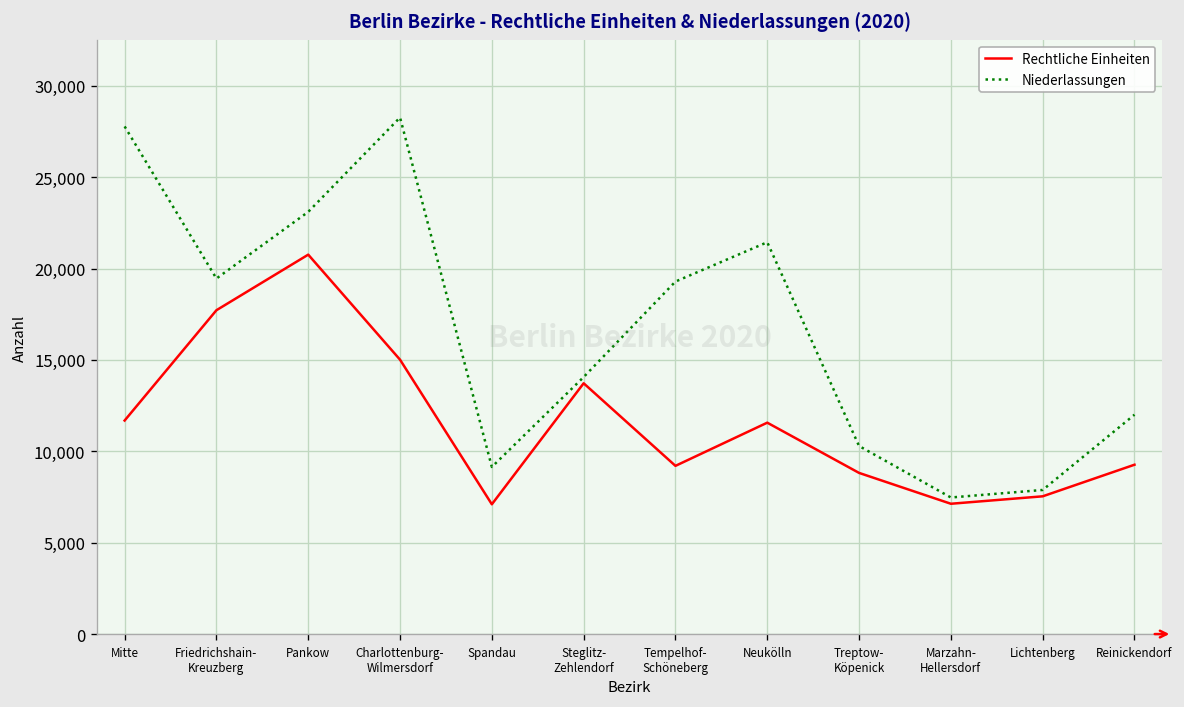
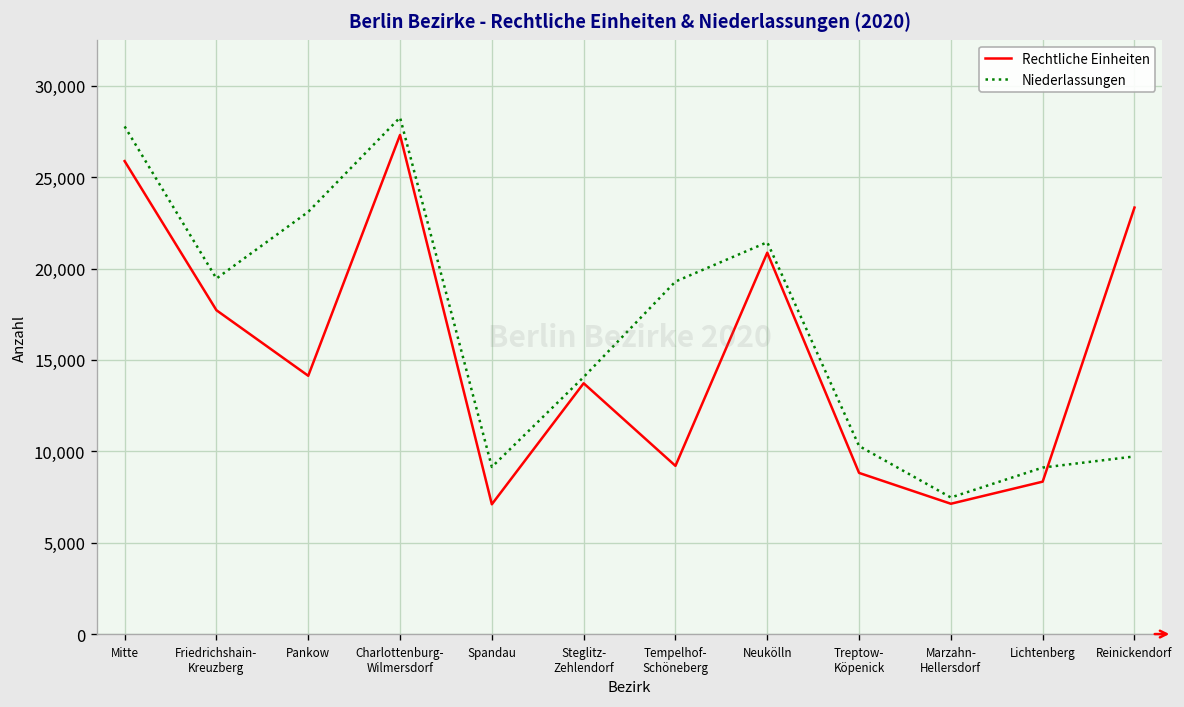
  {
    "Rechtliche Einheiten": {
-     "Mitte": "11,700",
+     "Mitte": "25,900",
      "Friedrichshain- Kreuzberg": "17,700",
-     "Pankow": "20,800",
-     "Charlottenburg- Wilmersdorf": "15,000",
+     "Pankow": "14,100",
+     "Charlottenburg- Wilmersdorf": "27,300",
      "Spandau": "7,100",
      "Steglitz- Zehlendorf": "13,700",
      "Tempelhof- Schöneberg": "9,200",
-     "Neukölln": "11,600",
+     "Neukölln": "20,900",
      "Treptow- Köpenick": "8,800",
      "Marzahn- Hellersdorf": "7,100",
-     "Lichtenberg": "7,500",
-     "Reinickendorf": "9,300"
+     "Lichtenberg": "8,300",
+     "Reinickendorf": "23,300"
    },
    "Niederlassungen": {
      "Mitte": "27,800",
      "Friedrichshain- Kreuzberg": "19,500",
      "Pankow": "23,100",
      "Charlottenburg- Wilmersdorf": "28,300",
      "Spandau": "9,100",
      "Tempelhof- Schöneberg": "19,300",
      "Neukölln": "21,400",
      "Treptow- Köpenick": "10,300",
      "Marzahn- Hellersdorf": "7,500",
-     "Lichtenberg": "7,900",
-     "Reinickendorf": "12,000"
+     "Lichtenberg": "9,100",
+     "Reinickendorf": "9,700"
    }
  }
